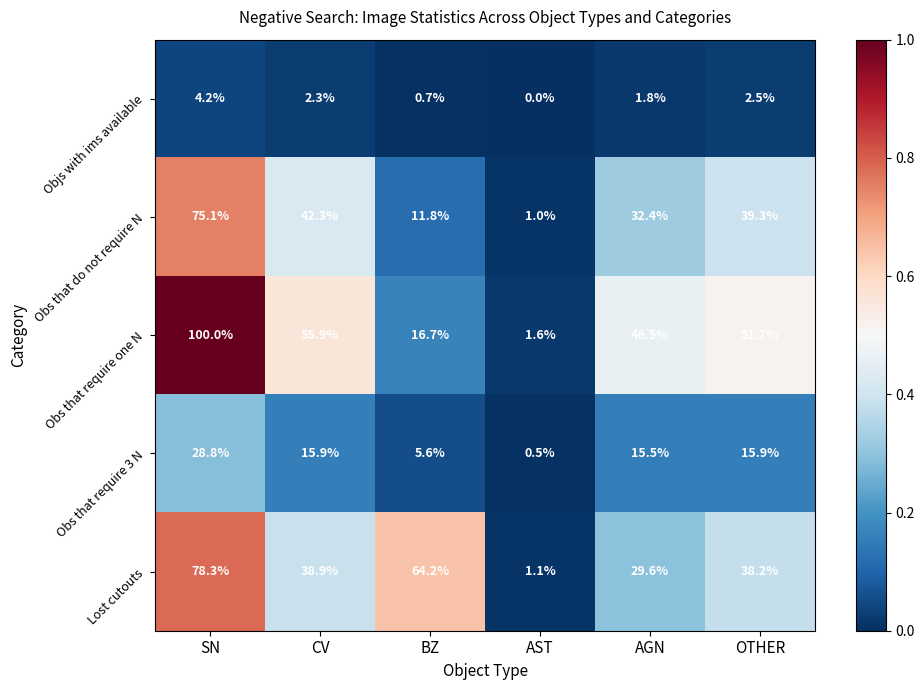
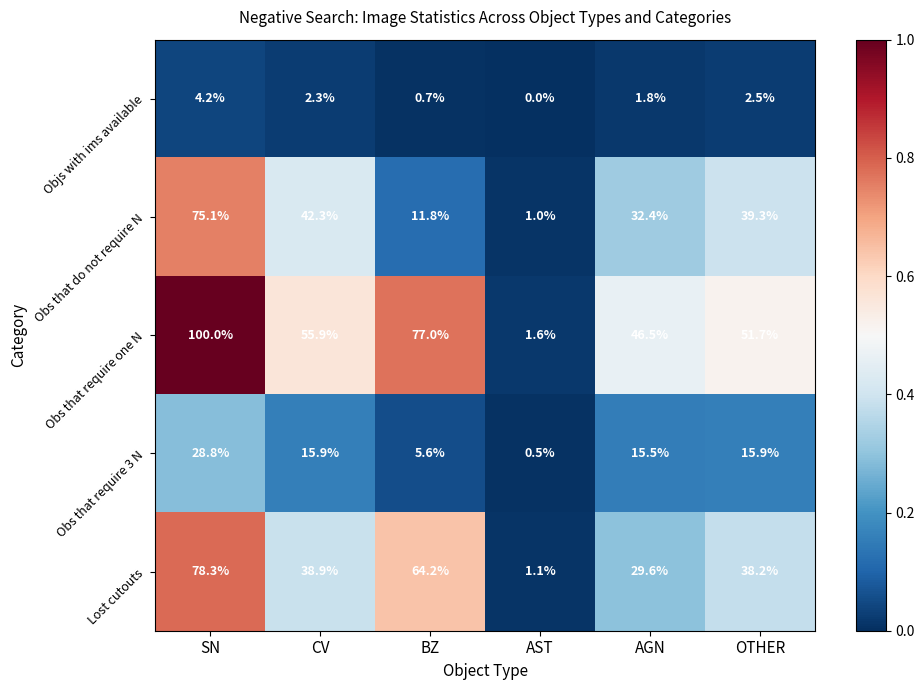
  {
    "Objs with ims available": {
      "SN": "4.2%",
      "CV": "2.3%",
      "BZ": "0.7%",
      "AST": "0.0%",
      "AGN": "1.8%",
      "OTHER": "2.5%"
    },
    "Obs that do not require N": {
      "SN": "75.1%",
      "BZ": "11.8%",
      "AST": "1.0%",
      "AGN": "32.4%",
      "OTHER": "39.3%"
    },
    "Obs that require one N": {
      "SN": "100.0%",
-     "BZ": "16.7%",
+     "BZ": "77.0%",
      "AST": "1.6%"
    },
    "Obs that require 3 N": {
      "SN": "28.8%",
      "CV": "15.9%",
      "BZ": "5.6%",
      "AST": "0.5%",
      "AGN": "15.5%",
      "OTHER": "15.9%"
    },
    "Lost cutouts": {
      "SN": "78.3%",
      "CV": "38.9%",
      "BZ": "64.2%",
      "AST": "1.1%",
      "AGN": "29.6%",
      "OTHER": "38.2%"
    }
  }
